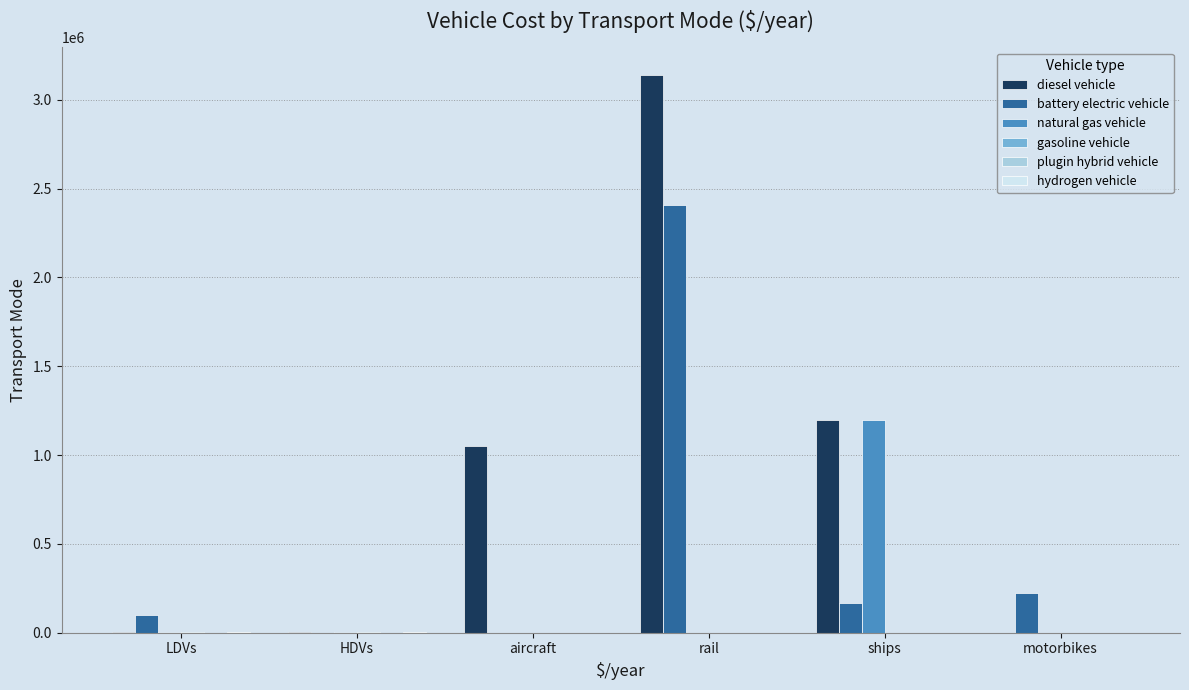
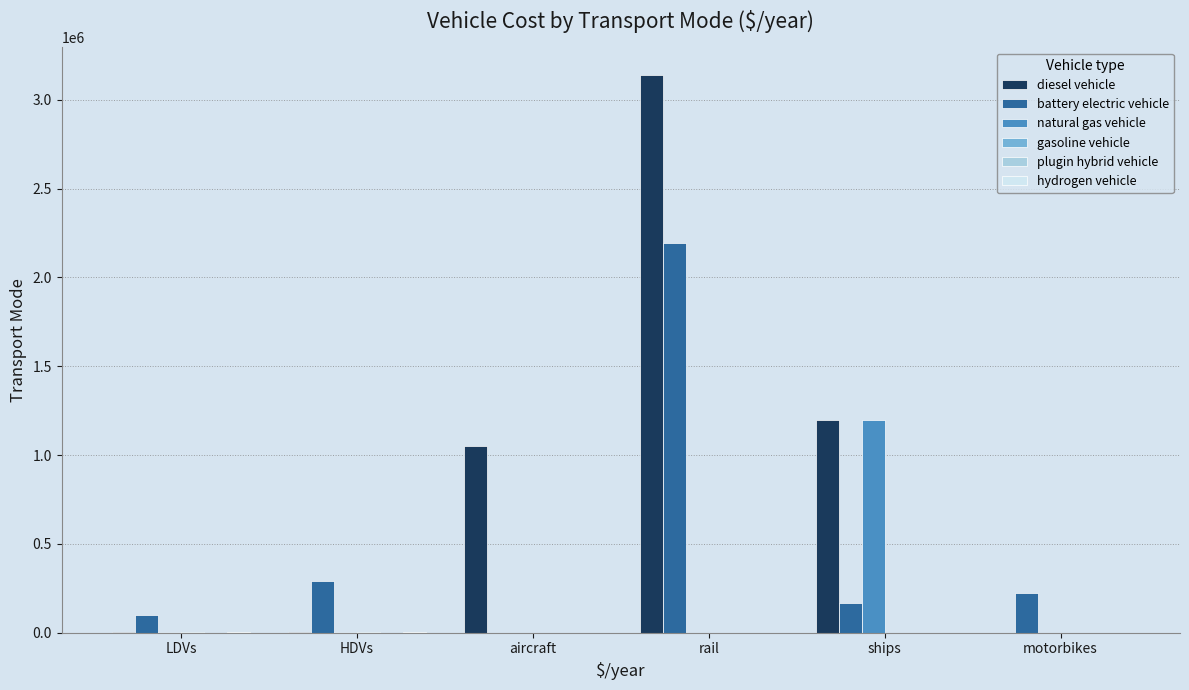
  {
    "diesel vehicle": {
      "aircraft": 1050000,
      "rail": 3140000,
      "ships": 1200000,
      "motorbikes": 0
    },
    "battery electric vehicle": {
      "LDVs": 100000,
-     "HDVs": 0,
+     "HDVs": 290000,
      "aircraft": 0,
-     "rail": 2410000,
+     "rail": 2200000,
      "ships": 170000,
      "motorbikes": 220000
    }
  }
